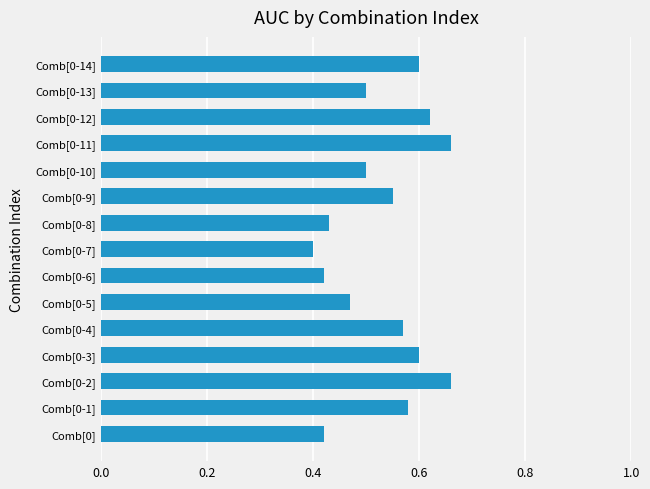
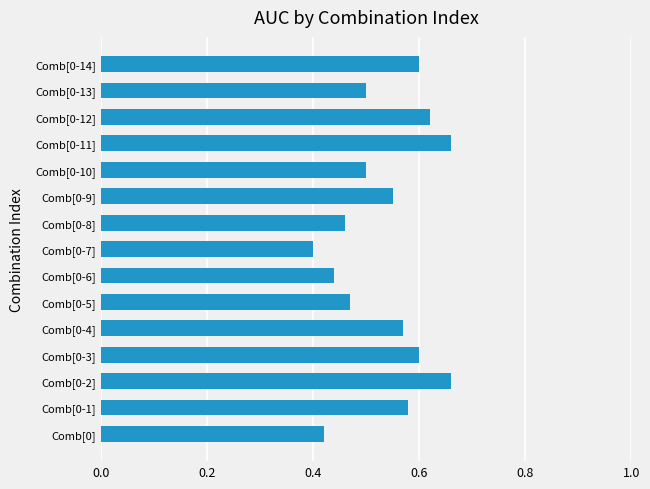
  {
    "Comb[0-14]": 0.60,
    "Comb[0-13]": 0.50,
    "Comb[0-12]": 0.62,
    "Comb[0-11]": 0.66,
    "Comb[0-10]": 0.50,
    "Comb[0-9]": 0.55,
-   "Comb[0-8]": 0.43,
+   "Comb[0-8]": 0.46,
    "Comb[0-7]": 0.40,
-   "Comb[0-6]": 0.42,
+   "Comb[0-6]": 0.44,
    "Comb[0-5]": 0.47,
    "Comb[0-4]": 0.57,
    "Comb[0-3]": 0.60,
    "Comb[0-2]": 0.66,
    "Comb[0-1]": 0.58,
    "Comb[0]": 0.42
  }
